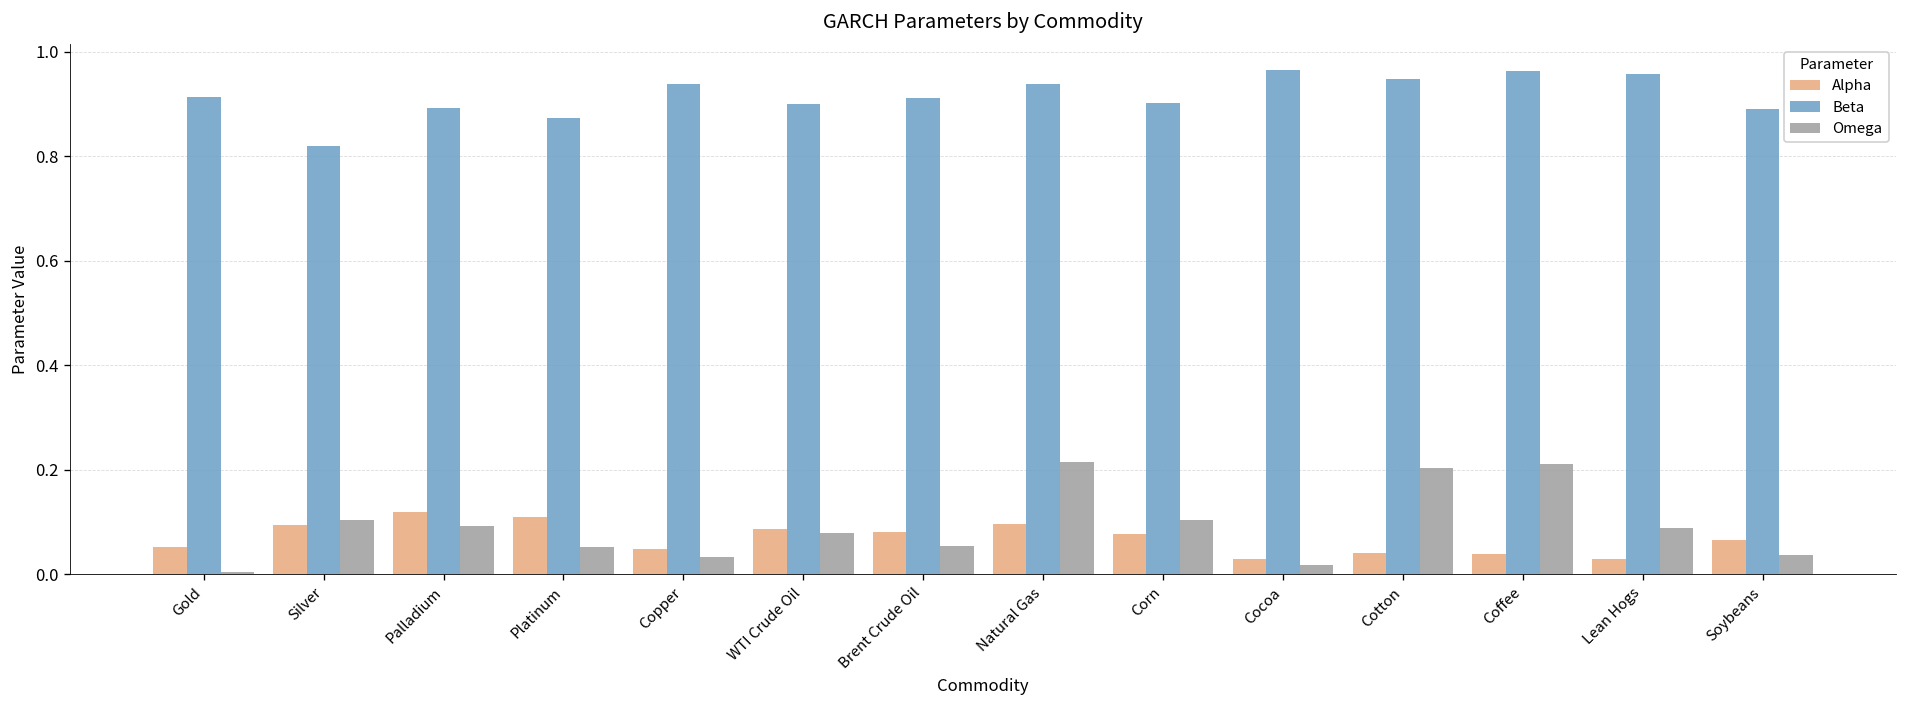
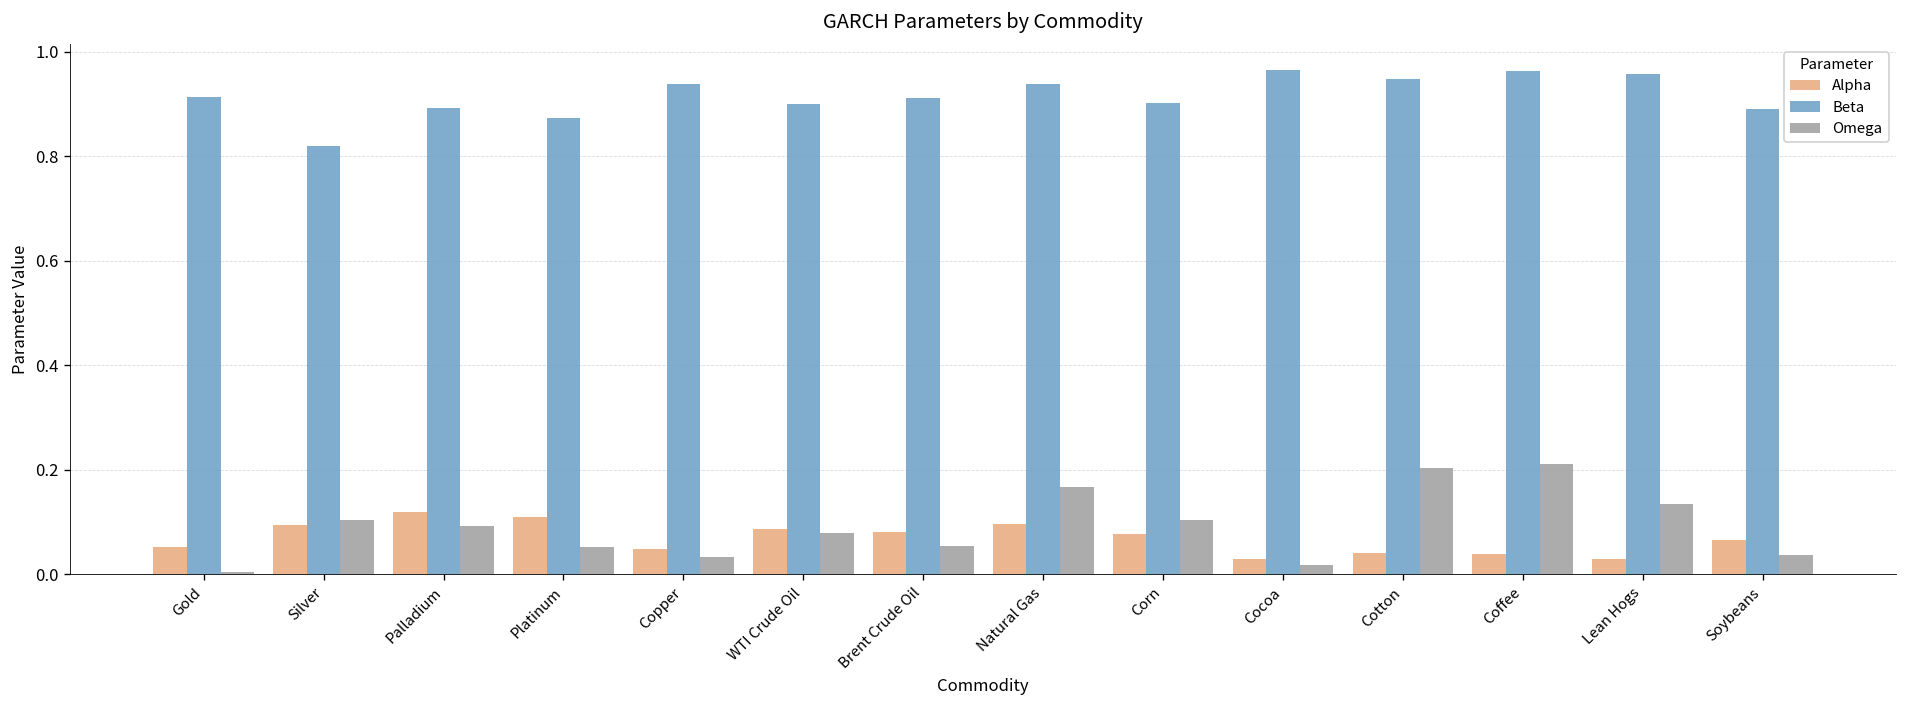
  {
    "Alpha": {
      "Gold": 0.05,
      "Silver": 0.09,
      "Palladium": 0.12,
      "Platinum": 0.11,
      "Copper": 0.05,
      "WTI Crude Oil": 0.09,
      "Brent Crude Oil": 0.08,
      "Natural Gas": 0.10,
      "Corn": 0.08,
      "Cocoa": 0.03,
      "Cotton": 0.04,
      "Coffee": 0.04,
      "Lean Hogs": 0.03,
      "Soybeans": 0.07
    },
    "Beta": {
      "Gold": 0.91,
      "Silver": 0.82,
      "Palladium": 0.89,
      "Platinum": 0.87,
      "Copper": 0.94,
      "WTI Crude Oil": 0.90,
      "Brent Crude Oil": 0.91,
      "Natural Gas": 0.94,
      "Corn": 0.90,
      "Cocoa": 0.97,
      "Cotton": 0.95,
      "Coffee": 0.96,
      "Lean Hogs": 0.96,
      "Soybeans": 0.89
    },
    "Omega": {
      "Silver": 0.10,
      "Palladium": 0.09,
      "Platinum": 0.05,
      "Copper": 0.03,
      "WTI Crude Oil": 0.08,
      "Brent Crude Oil": 0.05,
-     "Natural Gas": 0.22,
+     "Natural Gas": 0.17,
      "Corn": 0.10,
      "Cocoa": 0.02,
      "Cotton": 0.20,
      "Coffee": 0.21,
-     "Lean Hogs": 0.09,
+     "Lean Hogs": 0.13,
      "Soybeans": 0.04
    }
  }
